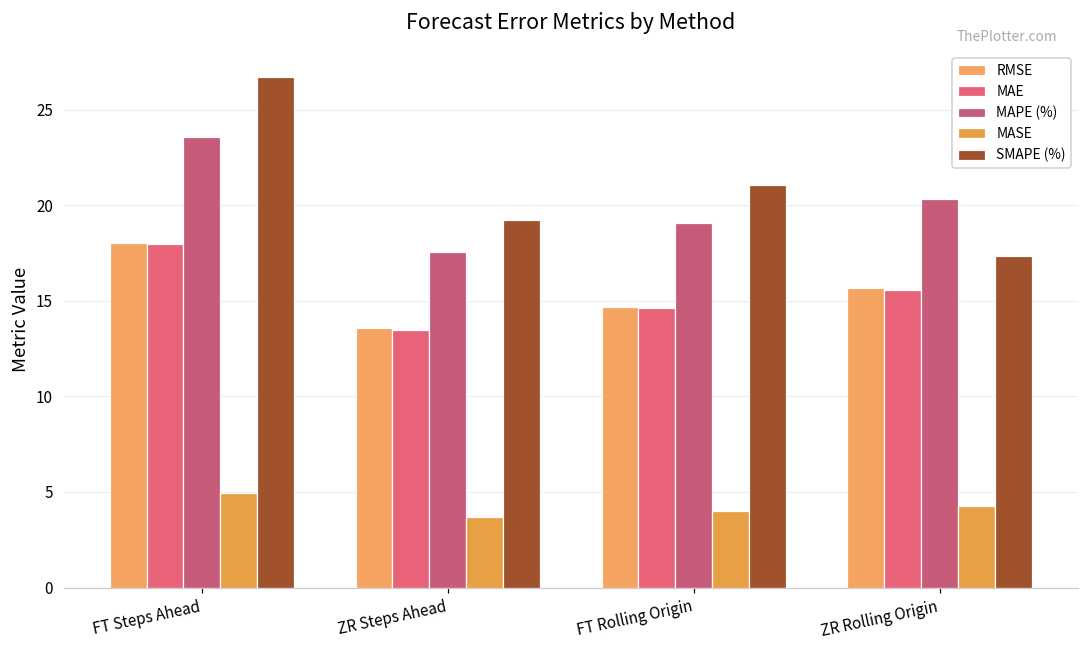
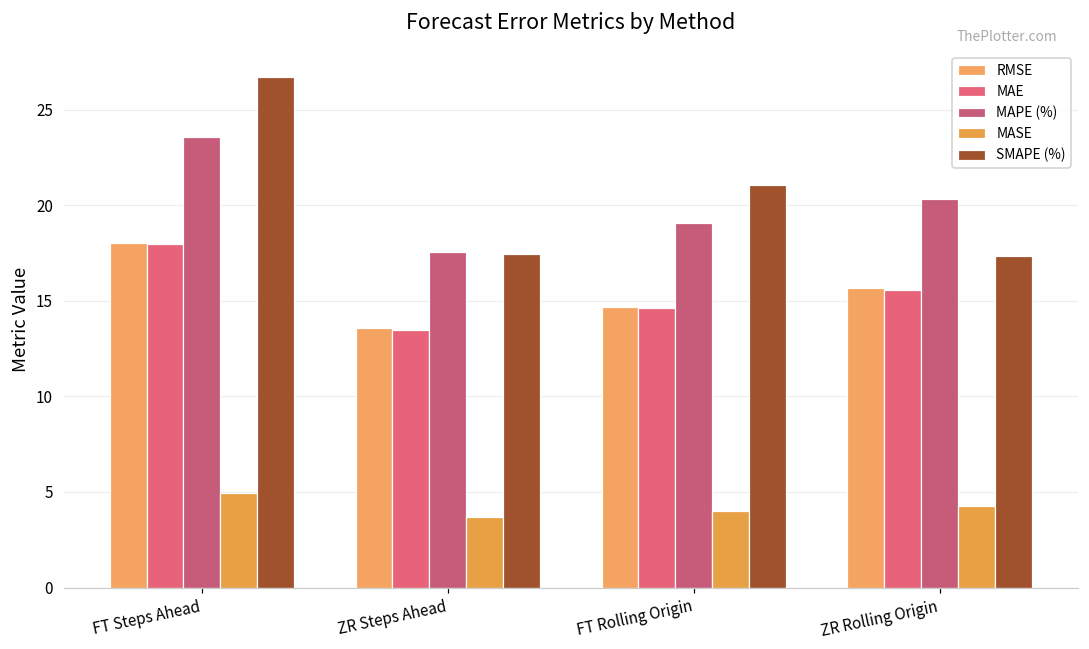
  {
    "SMAPE (%)": {
      "FT Steps Ahead": 26.7,
-     "ZR Steps Ahead": 19.3,
+     "ZR Steps Ahead": 17.4,
      "FT Rolling Origin": 21.1,
      "ZR Rolling Origin": 17.3
    }
  }
